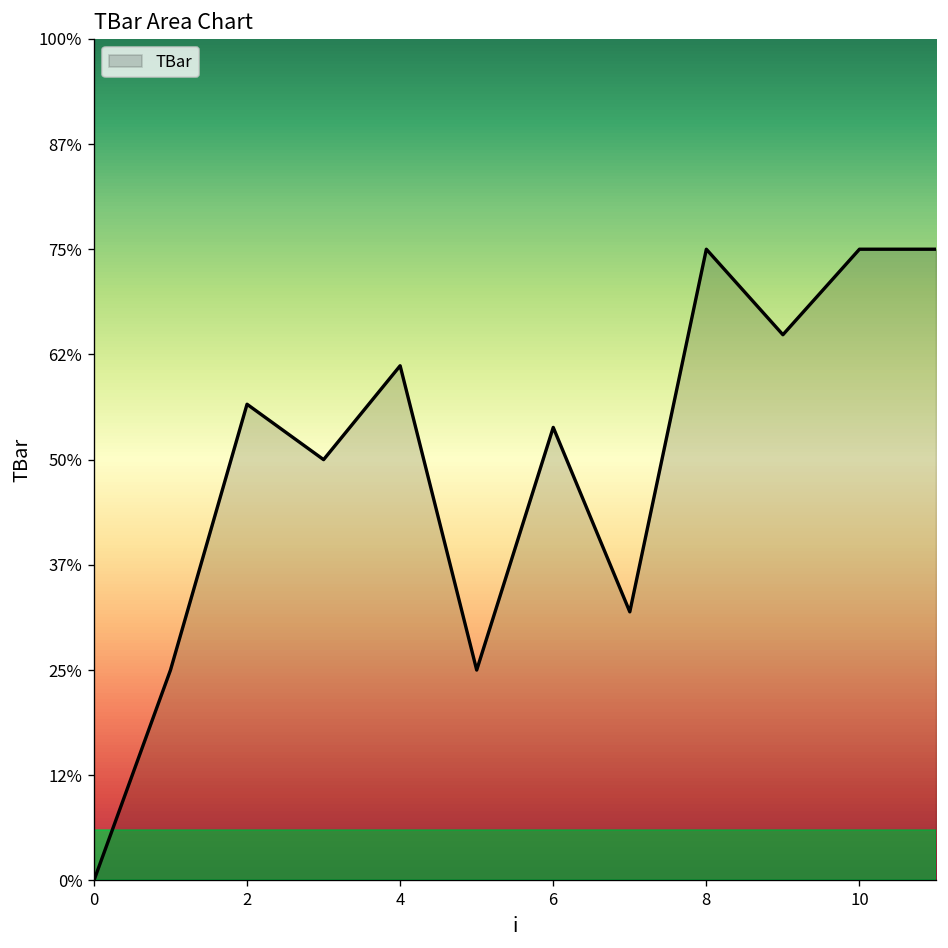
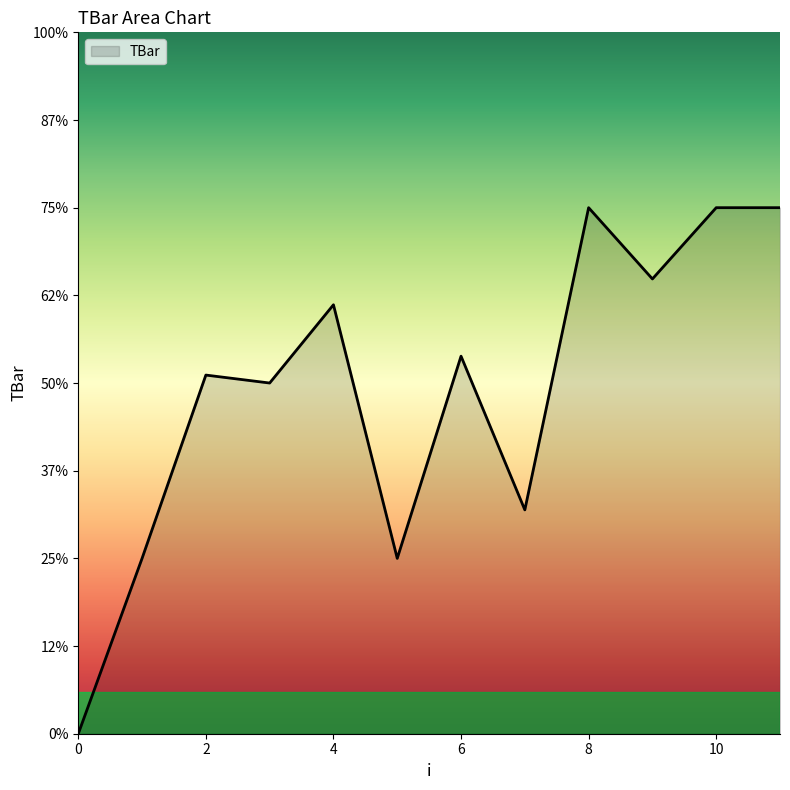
  {
-   "2": "57%",
+   "2": "51%",
    "4": "61%",
    "6": "54%",
    "8": "75%",
    "10": "75%"
  }
